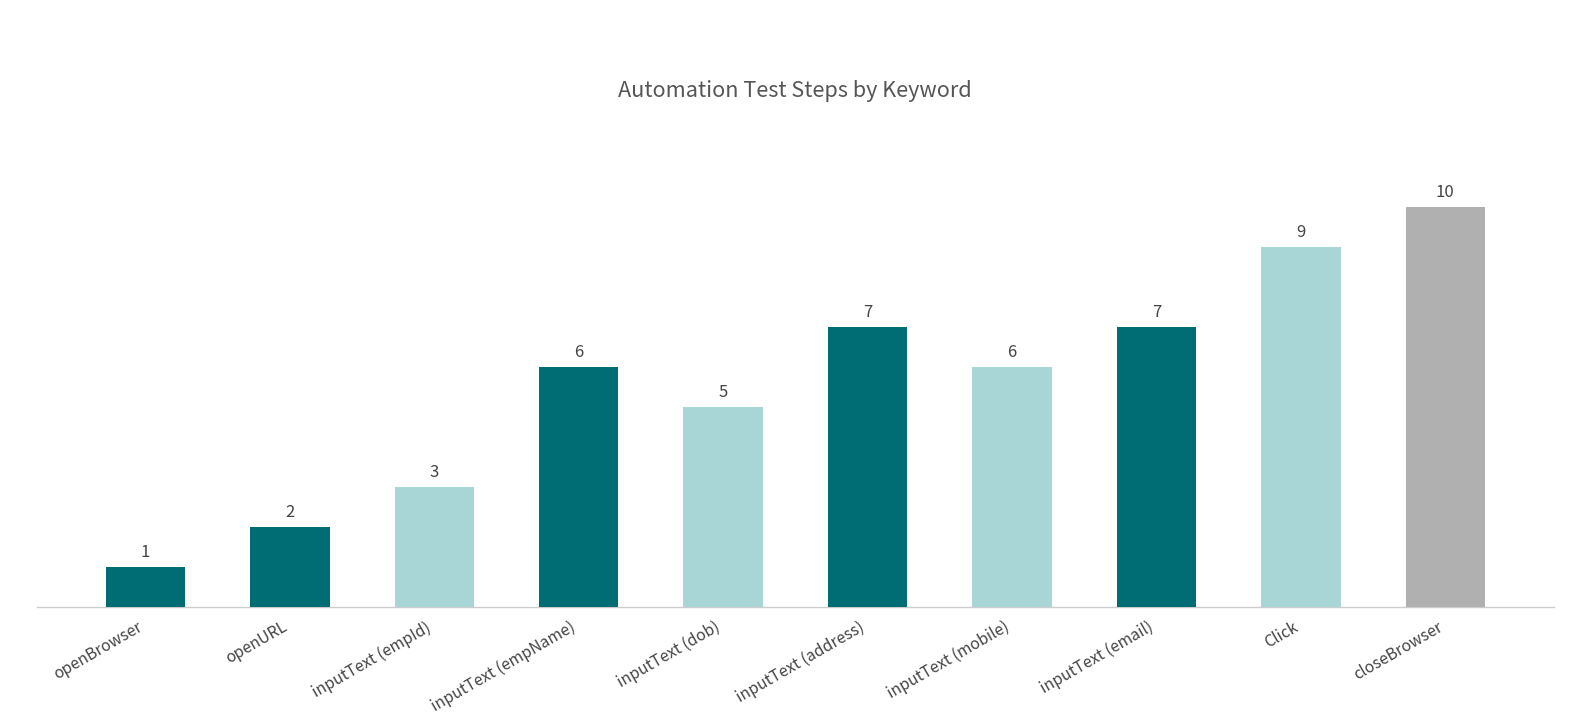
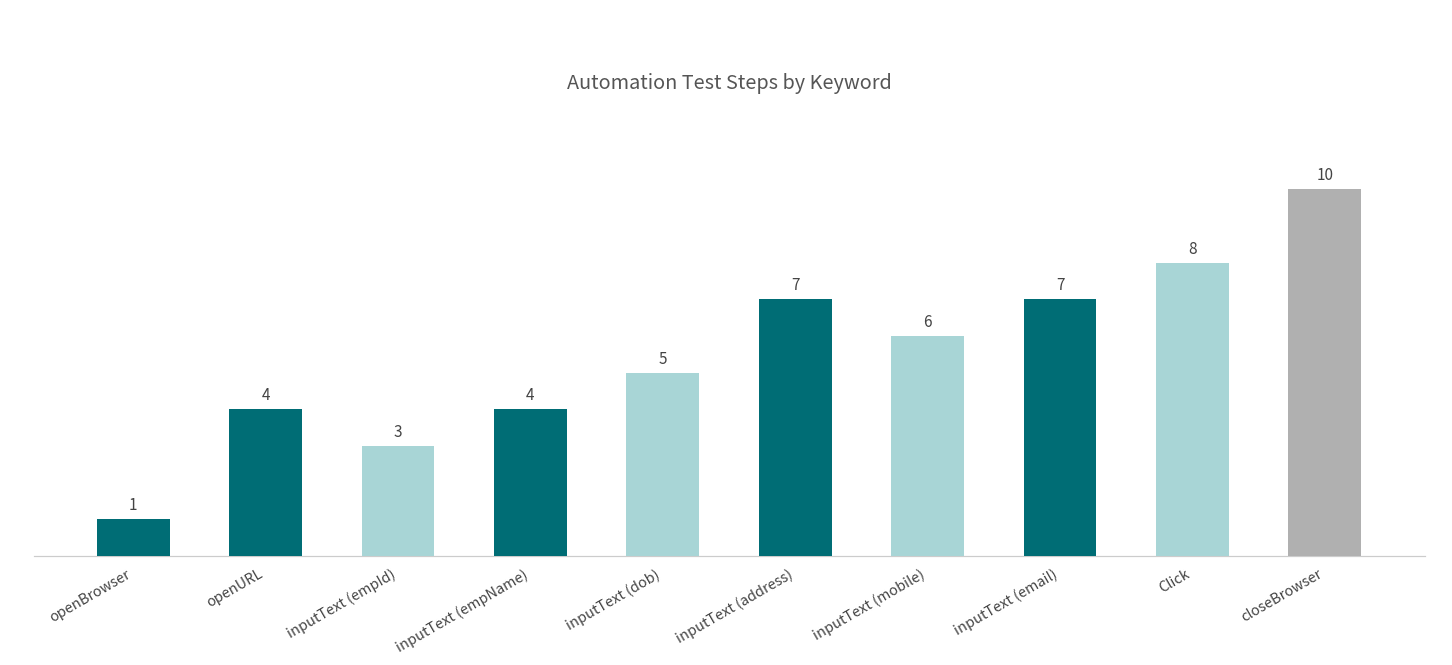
  {
    "openBrowser": 1,
-   "openURL": 2,
+   "openURL": 4,
    "inputText (empId)": 3,
-   "inputText (empName)": 6,
+   "inputText (empName)": 4,
    "inputText (dob)": 5,
    "inputText (address)": 7,
    "inputText (mobile)": 6,
    "inputText (email)": 7,
-   "Click": 9,
+   "Click": 8,
    "closeBrowser": 10
  }
